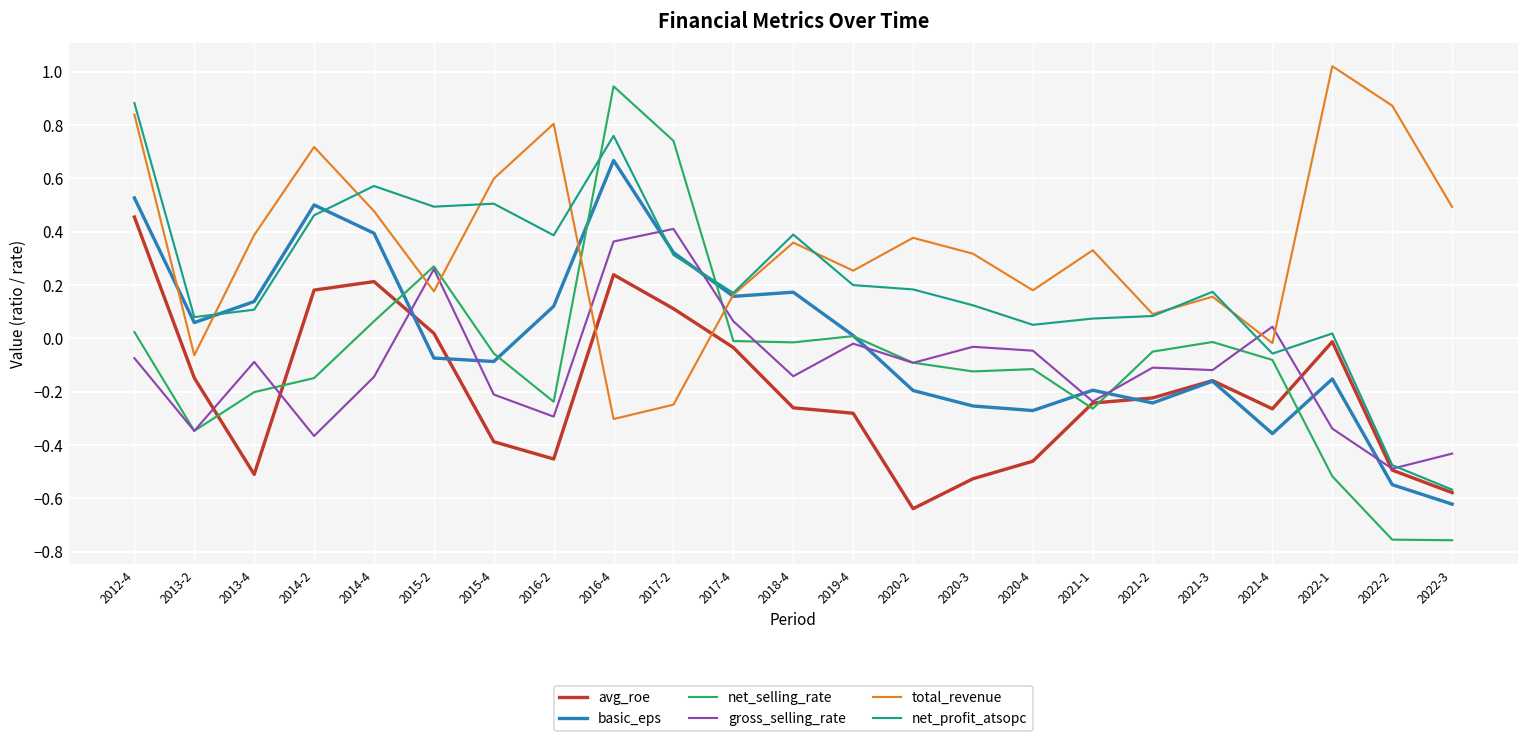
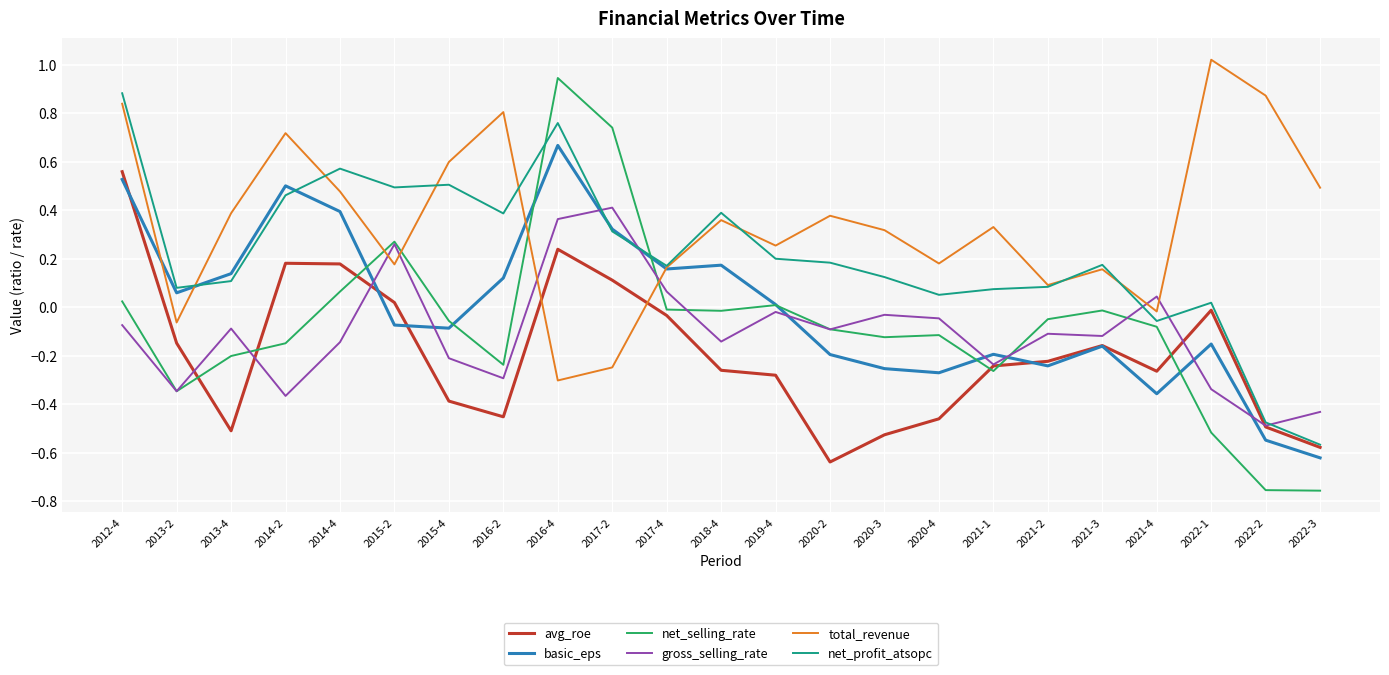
  {
    "avg_roe": {
-     "2012-4": 0.45,
+     "2012-4": 0.56,
      "2013-2": -0.15,
      "2013-4": -0.51,
      "2014-2": 0.18,
-     "2014-4": 0.21,
+     "2014-4": 0.18,
      "2015-2": 0.02,
      "2015-4": -0.39,
      "2016-2": -0.45,
      "2016-4": 0.24,
      "2017-2": 0.11,
      "2017-4": -0.03,
      "2018-4": -0.26,
      "2019-4": -0.28,
      "2020-2": -0.64,
      "2020-3": -0.53,
      "2020-4": -0.46,
      "2021-2": -0.22,
      "2021-4": -0.26,
      "2022-1": -0.01,
      "2022-3": -0.58
    },
    "basic_eps": {
      "2012-4": 0.53,
      "2013-2": 0.06,
      "2013-4": 0.14,
      "2014-2": 0.50,
      "2014-4": 0.39,
      "2015-2": -0.07,
      "2015-4": -0.09,
      "2016-2": 0.12,
      "2016-4": 0.67,
      "2018-4": 0.17,
      "2020-2": -0.20,
      "2020-3": -0.25,
      "2020-4": -0.27,
      "2021-1": -0.19,
      "2021-2": -0.24,
      "2021-4": -0.36,
      "2022-1": -0.15,
      "2022-2": -0.55,
      "2022-3": -0.62
    },
    "gross_selling_rate": {
      "2012-4": -0.07,
      "2013-4": -0.09,
      "2014-2": -0.37,
      "2014-4": -0.14,
      "2015-4": -0.21,
      "2016-2": -0.29,
      "2016-4": 0.36,
      "2017-2": 0.41,
      "2017-4": 0.06,
      "2018-4": -0.14,
      "2019-4": -0.02,
      "2020-3": -0.03,
      "2020-4": -0.05,
      "2021-2": -0.11,
      "2021-3": -0.12,
      "2021-4": 0.04,
      "2022-1": -0.34,
      "2022-3": -0.43
    },
    "total_revenue": {
      "2012-4": 0.84,
      "2013-2": -0.06,
      "2013-4": 0.39,
      "2014-2": 0.72,
      "2014-4": 0.48,
      "2015-2": 0.18,
      "2015-4": 0.60,
      "2016-2": 0.80,
      "2016-4": -0.30,
      "2017-2": -0.25,
      "2018-4": 0.36,
      "2019-4": 0.25,
      "2020-2": 0.38,
      "2020-3": 0.32,
      "2020-4": 0.18,
      "2021-1": 0.33,
      "2021-3": 0.16,
      "2021-4": -0.02,
      "2022-1": 1.02,
      "2022-2": 0.87,
      "2022-3": 0.49
    }
  }
